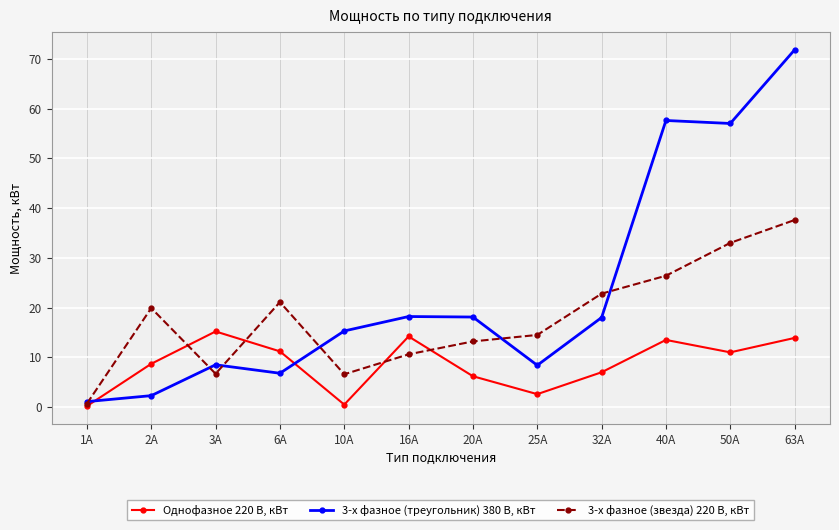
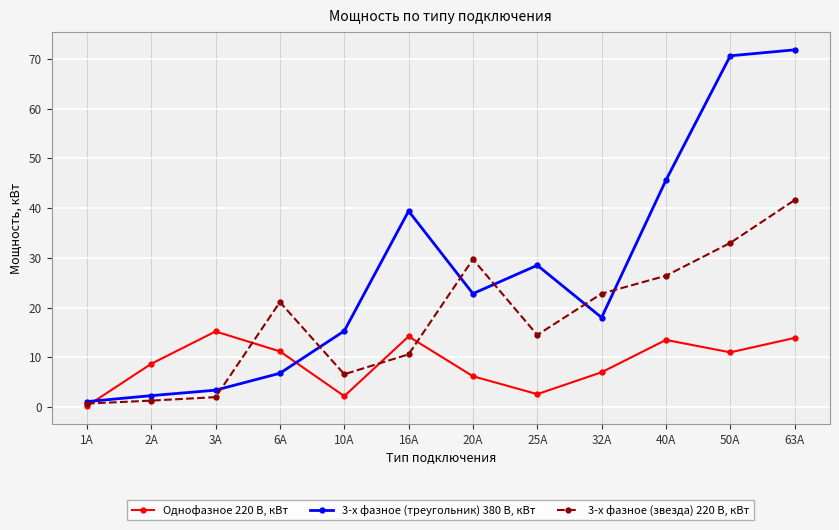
  {
    "Однофазное 220 В, кВт": {
      "2А": 9,
      "3А": 15,
      "6А": 11,
-     "10А": 1,
+     "10А": 2,
      "16А": 14,
      "20А": 6,
      "25А": 3,
      "32А": 7,
      "40А": 14,
      "50А": 11,
      "63А": 14
    },
    "3-х фазное (треугольник) 380 В, кВт": {
      "2А": 2,
-     "3А": 9,
+     "3А": 3,
      "6А": 7,
      "10А": 15,
-     "16А": 18,
-     "20А": 18,
-     "25А": 8,
+     "16А": 39,
+     "20А": 23,
+     "25А": 29,
      "32А": 18,
-     "40А": 58,
-     "50А": 57,
+     "40А": 46,
+     "50А": 71,
      "63А": 72
    },
    "3-х фазное (звезда) 220 В, кВт": {
-     "2А": 20,
-     "3А": 7,
+     "2А": 1,
+     "3А": 2,
      "6А": 21,
      "10А": 7,
      "16А": 11,
-     "20А": 13,
+     "20А": 30,
      "25А": 15,
      "32А": 23,
      "40А": 26,
      "50А": 33,
-     "63А": 38
+     "63А": 42
    }
  }
